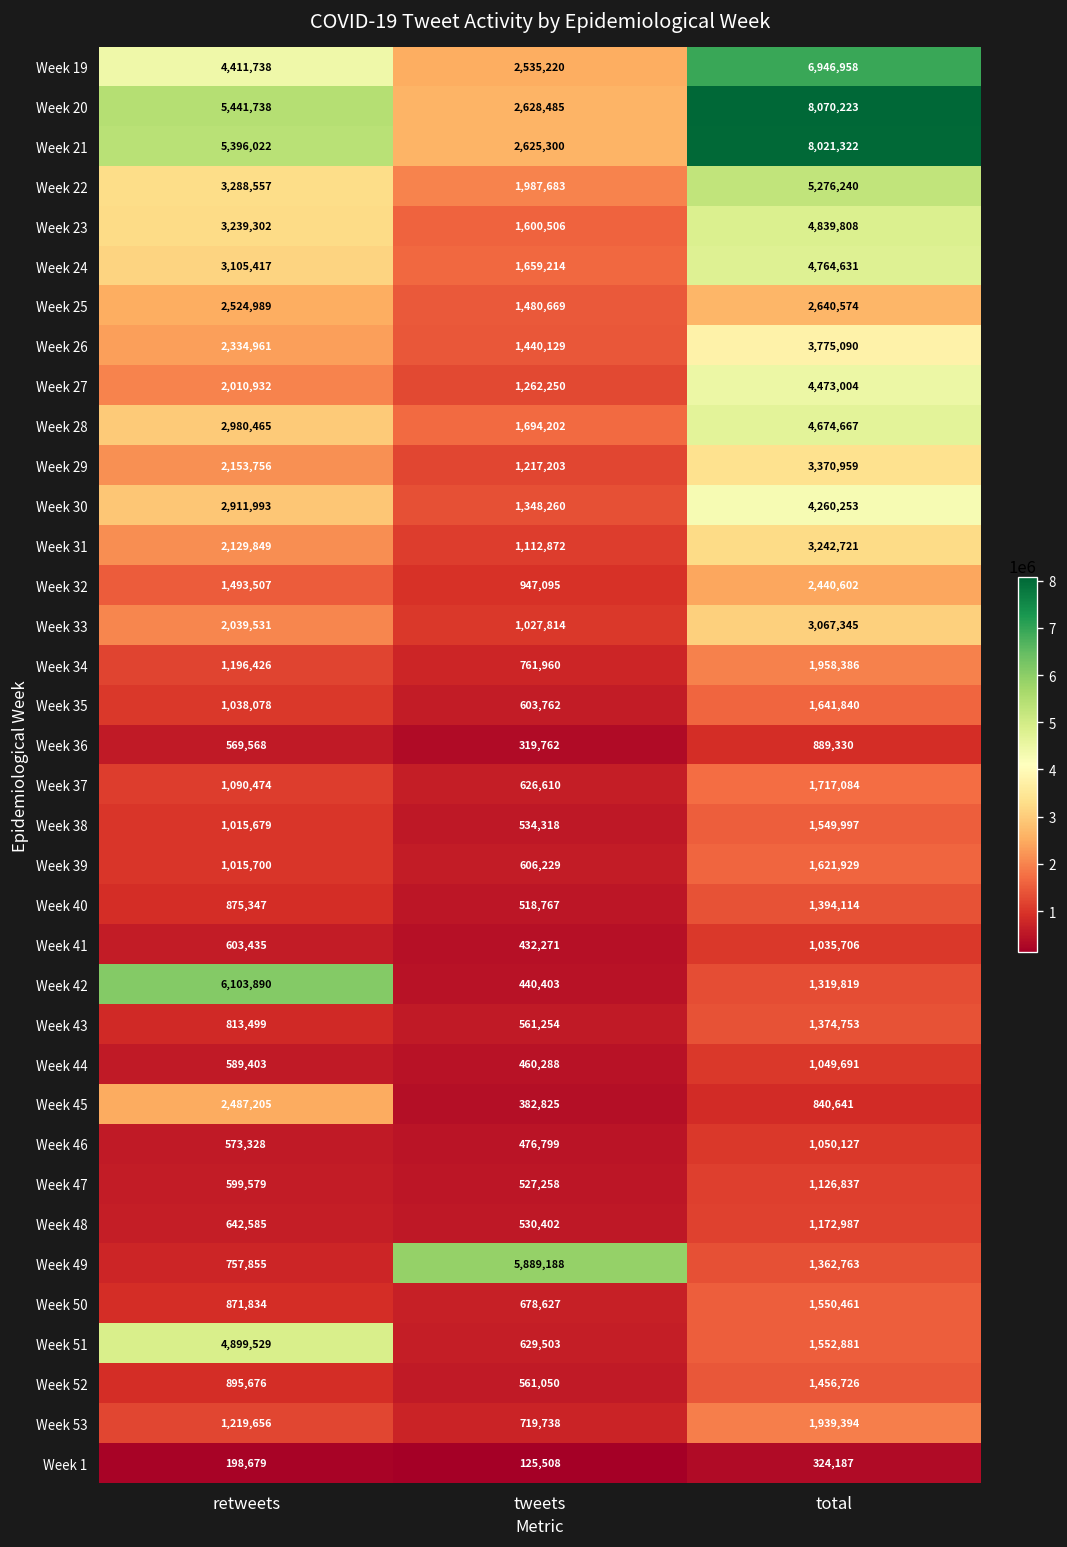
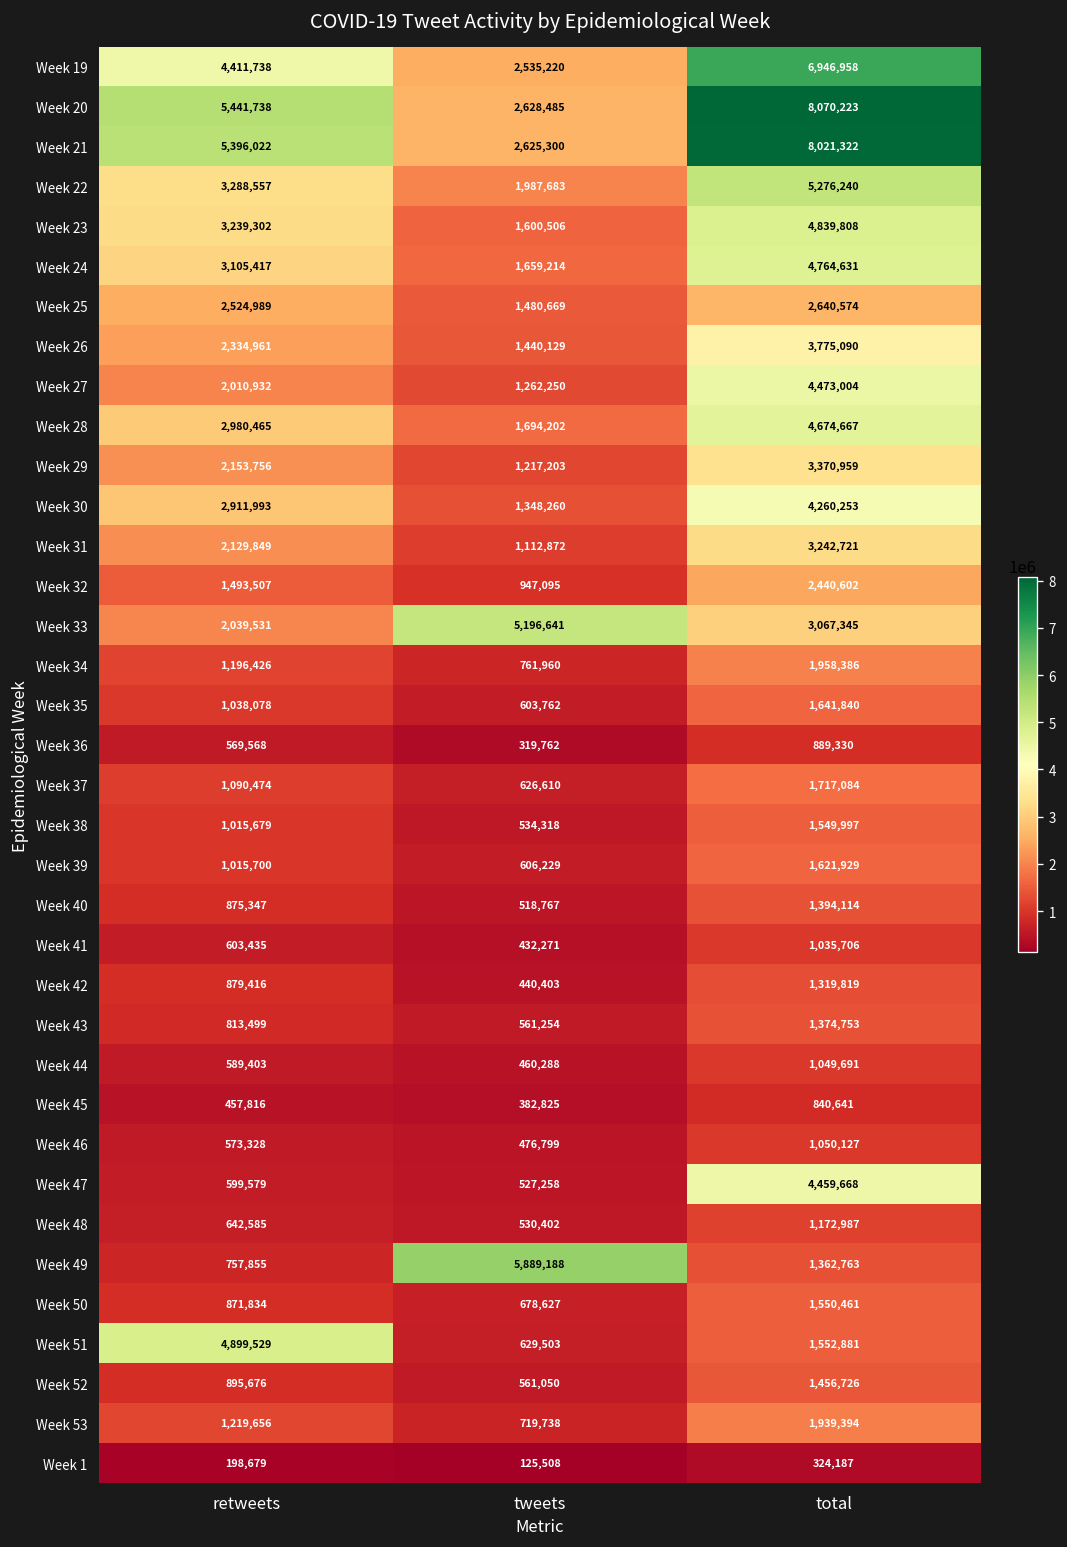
  {
    "Week 19": {
      "retweets": "4,411,738",
      "tweets": "2,535,220",
      "total": "6,946,958"
    },
    "Week 20": {
      "retweets": "5,441,738",
      "tweets": "2,628,485",
      "total": "8,070,223"
    },
    "Week 21": {
      "retweets": "5,396,022",
      "tweets": "2,625,300",
      "total": "8,021,322"
    },
    "Week 22": {
      "retweets": "3,288,557",
      "tweets": "1,987,683",
      "total": "5,276,240"
    },
    "Week 23": {
      "retweets": "3,239,302",
      "tweets": "1,600,506",
      "total": "4,839,808"
    },
    "Week 24": {
      "retweets": "3,105,417",
      "tweets": "1,659,214",
      "total": "4,764,631"
    },
    "Week 25": {
      "retweets": "2,524,989",
      "tweets": "1,480,669",
      "total": "2,640,574"
    },
    "Week 26": {
      "retweets": "2,334,961",
      "tweets": "1,440,129",
      "total": "3,775,090"
    },
    "Week 27": {
      "retweets": "2,010,932",
      "tweets": "1,262,250",
      "total": "4,473,004"
    },
    "Week 28": {
      "retweets": "2,980,465",
      "tweets": "1,694,202",
      "total": "4,674,667"
    },
    "Week 29": {
      "retweets": "2,153,756",
      "tweets": "1,217,203",
      "total": "3,370,959"
    },
    "Week 30": {
      "retweets": "2,911,993",
      "tweets": "1,348,260",
      "total": "4,260,253"
    },
    "Week 31": {
      "retweets": "2,129,849",
      "tweets": "1,112,872",
      "total": "3,242,721"
    },
    "Week 32": {
      "retweets": "1,493,507",
      "tweets": "947,095",
      "total": "2,440,602"
    },
    "Week 33": {
      "retweets": "2,039,531",
-     "tweets": "1,027,814",
+     "tweets": "5,196,641",
      "total": "3,067,345"
    },
    "Week 34": {
      "retweets": "1,196,426",
      "tweets": "761,960",
      "total": "1,958,386"
    },
    "Week 35": {
      "retweets": "1,038,078",
      "tweets": "603,762",
      "total": "1,641,840"
    },
    "Week 36": {
      "retweets": "569,568",
      "tweets": "319,762",
      "total": "889,330"
    },
    "Week 37": {
      "retweets": "1,090,474",
      "tweets": "626,610",
      "total": "1,717,084"
    },
    "Week 38": {
      "retweets": "1,015,679",
      "tweets": "534,318",
      "total": "1,549,997"
    },
    "Week 39": {
      "retweets": "1,015,700",
      "tweets": "606,229",
      "total": "1,621,929"
    },
    "Week 40": {
      "retweets": "875,347",
      "tweets": "518,767",
      "total": "1,394,114"
    },
    "Week 41": {
      "retweets": "603,435",
      "tweets": "432,271",
      "total": "1,035,706"
    },
    "Week 42": {
-     "retweets": "6,103,890",
+     "retweets": "879,416",
      "tweets": "440,403",
      "total": "1,319,819"
    },
    "Week 43": {
      "retweets": "813,499",
      "tweets": "561,254",
      "total": "1,374,753"
    },
    "Week 44": {
      "retweets": "589,403",
      "tweets": "460,288",
      "total": "1,049,691"
    },
    "Week 45": {
-     "retweets": "2,487,205",
+     "retweets": "457,816",
      "tweets": "382,825",
      "total": "840,641"
    },
    "Week 46": {
      "retweets": "573,328",
      "tweets": "476,799",
      "total": "1,050,127"
    },
    "Week 47": {
      "retweets": "599,579",
      "tweets": "527,258",
-     "total": "1,126,837"
+     "total": "4,459,668"
    },
    "Week 48": {
      "retweets": "642,585",
      "tweets": "530,402",
      "total": "1,172,987"
    },
    "Week 49": {
      "retweets": "757,855",
      "tweets": "5,889,188",
      "total": "1,362,763"
    },
    "Week 50": {
      "retweets": "871,834",
      "tweets": "678,627",
      "total": "1,550,461"
    },
    "Week 51": {
      "retweets": "4,899,529",
      "tweets": "629,503",
      "total": "1,552,881"
    },
    "Week 52": {
      "retweets": "895,676",
      "tweets": "561,050",
      "total": "1,456,726"
    },
    "Week 53": {
      "retweets": "1,219,656",
      "tweets": "719,738",
      "total": "1,939,394"
    },
    "Week 1": {
      "retweets": "198,679",
      "tweets": "125,508",
      "total": "324,187"
    }
  }
